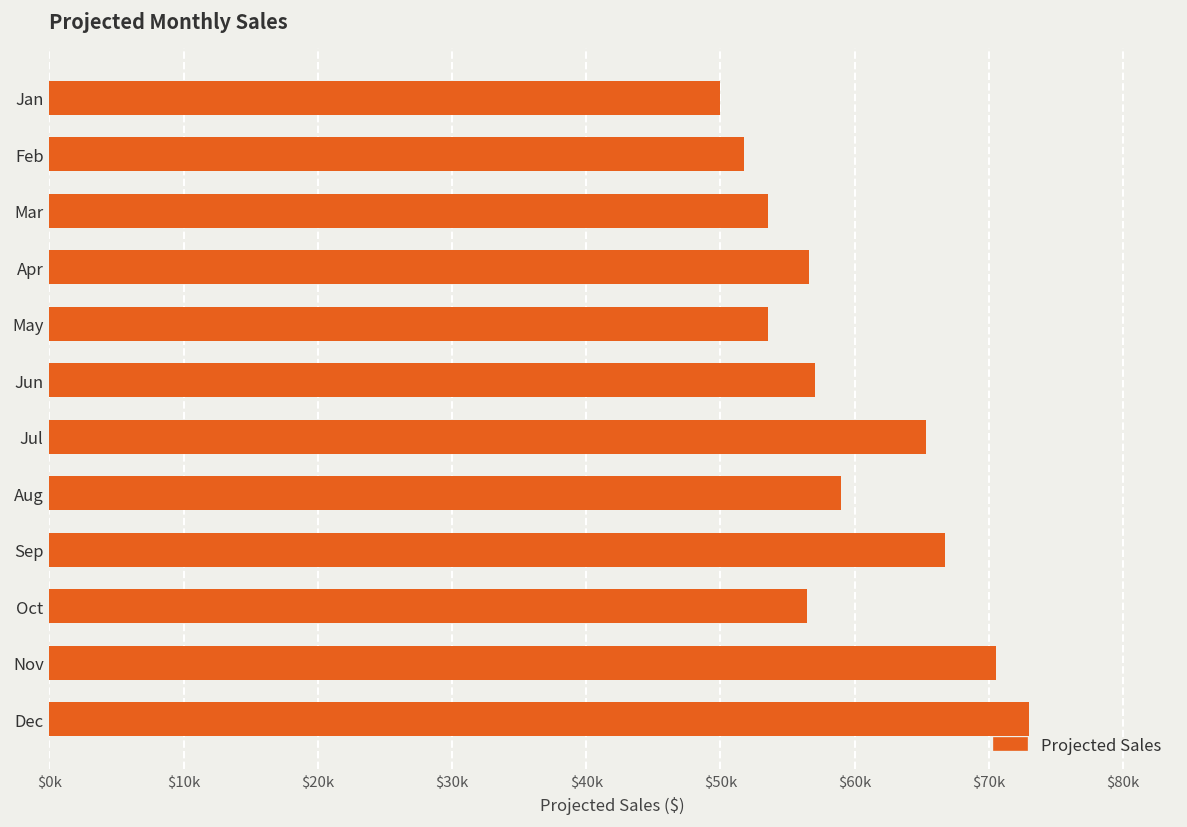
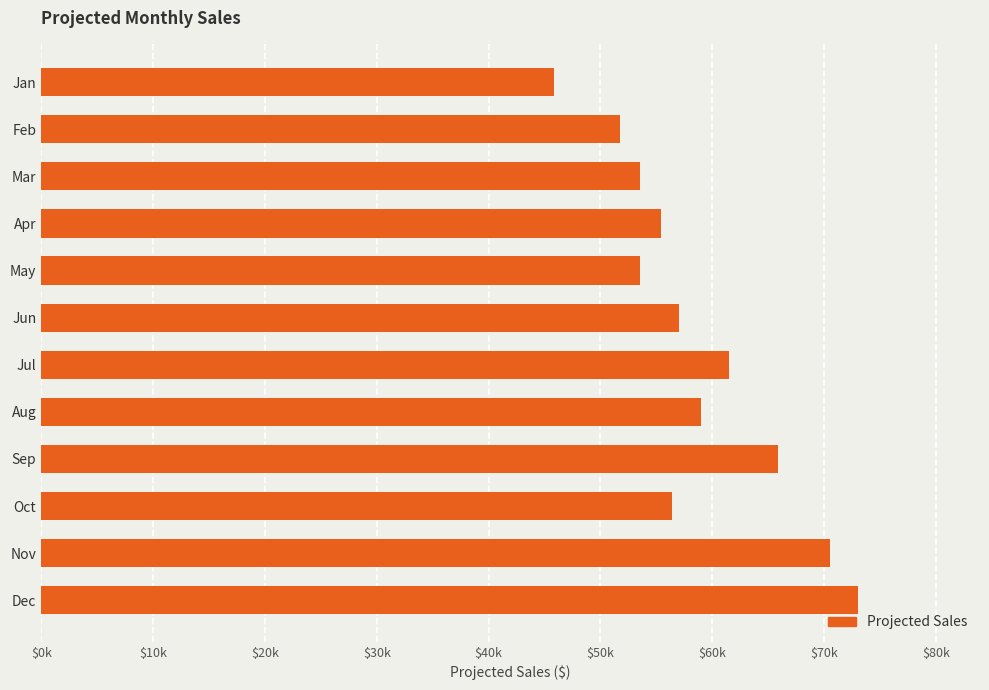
  {
-   "Jan": "$50000",
+   "Jan": "$45900",
    "Feb": "$51700",
    "Mar": "$53600",
-   "Apr": "$56600",
+   "Apr": "$55400",
    "May": "$53500",
    "Jun": "$57000",
-   "Jul": "$65300",
+   "Jul": "$61500",
    "Aug": "$59000",
-   "Sep": "$66800",
+   "Sep": "$65800",
    "Oct": "$56400",
    "Nov": "$70500",
    "Dec": "$73000"
  }
